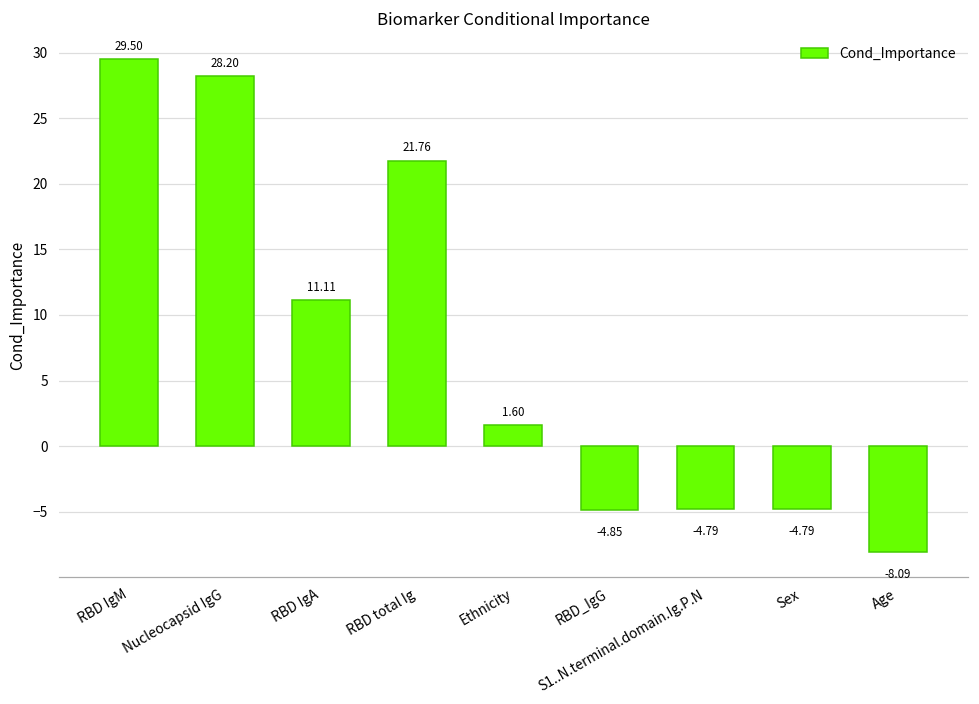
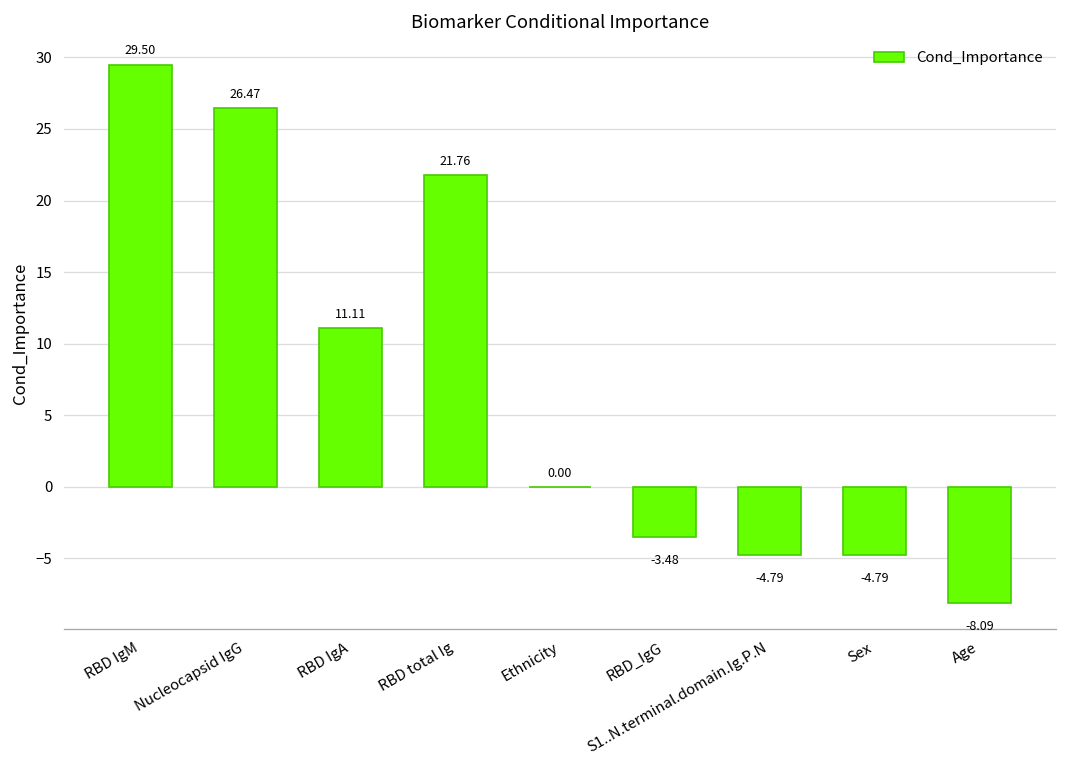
  {
    "RBD IgM": 29.50,
-   "Nucleocapsid IgG": 28.20,
+   "Nucleocapsid IgG": 26.47,
    "RBD IgA": 11.11,
    "RBD total Ig": 21.76,
-   "Ethnicity": 1.60,
-   "RBD_IgG": -4.85,
+   "Ethnicity": 0.00,
+   "RBD_IgG": -3.48,
    "S1..N.terminal.domain.Ig.P.N": -4.79,
    "Sex": -4.79,
    "Age": -8.09
  }
